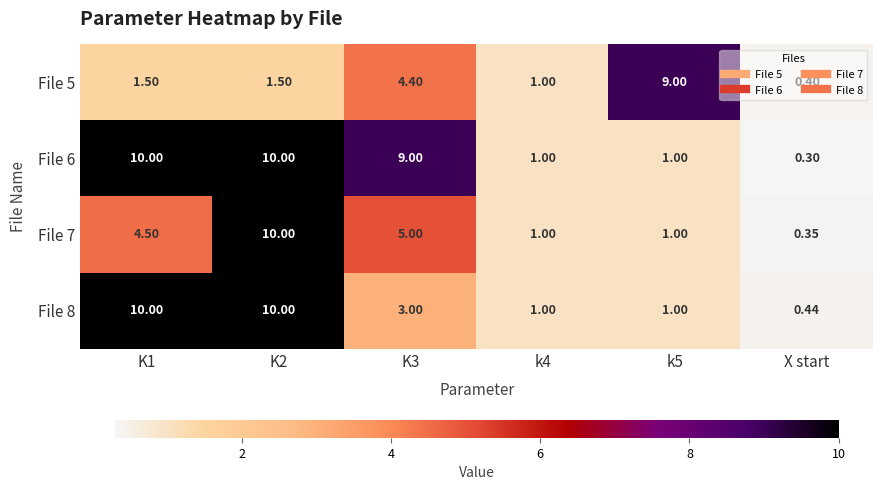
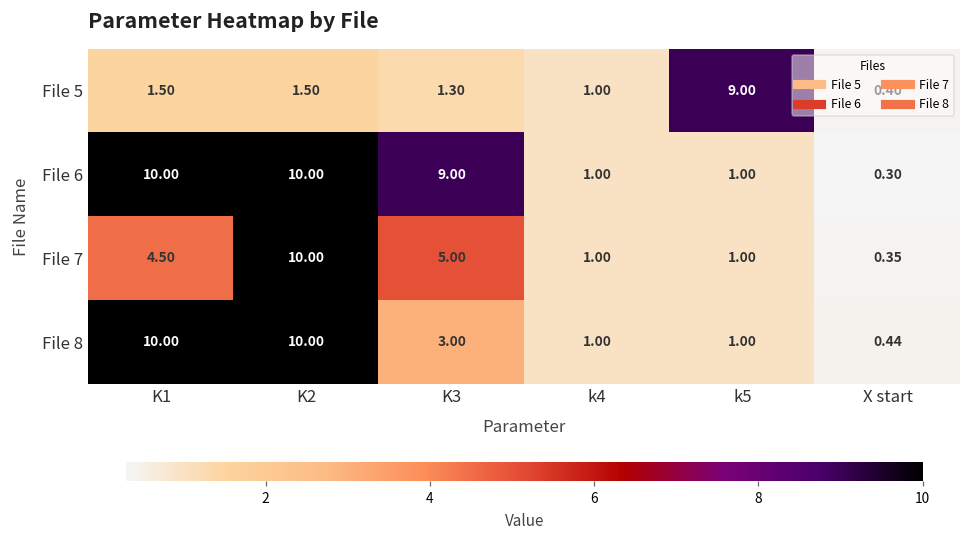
  {
    "File 5": {
      "K1": 1.50,
      "K2": 1.50,
-     "K3": 4.40,
+     "K3": 1.30,
      "k4": 1.00,
      "k5": 9.00
    },
    "File 6": {
      "K1": 10.00,
      "K2": 10.00,
      "K3": 9.00,
      "k4": 1.00,
      "k5": 1.00,
      "X start": 0.30
    },
    "File 7": {
      "K1": 4.50,
      "K2": 10.00,
      "K3": 5.00,
      "k4": 1.00,
      "k5": 1.00,
      "X start": 0.35
    },
    "File 8": {
      "K1": 10.00,
      "K2": 10.00,
      "K3": 3.00,
      "k4": 1.00,
      "k5": 1.00,
      "X start": 0.44
    }
  }
